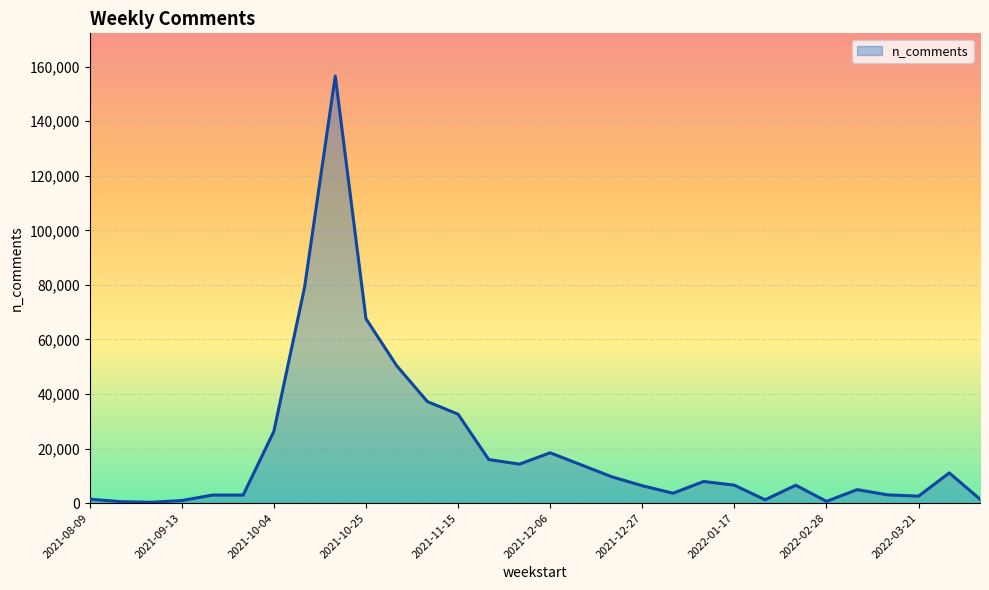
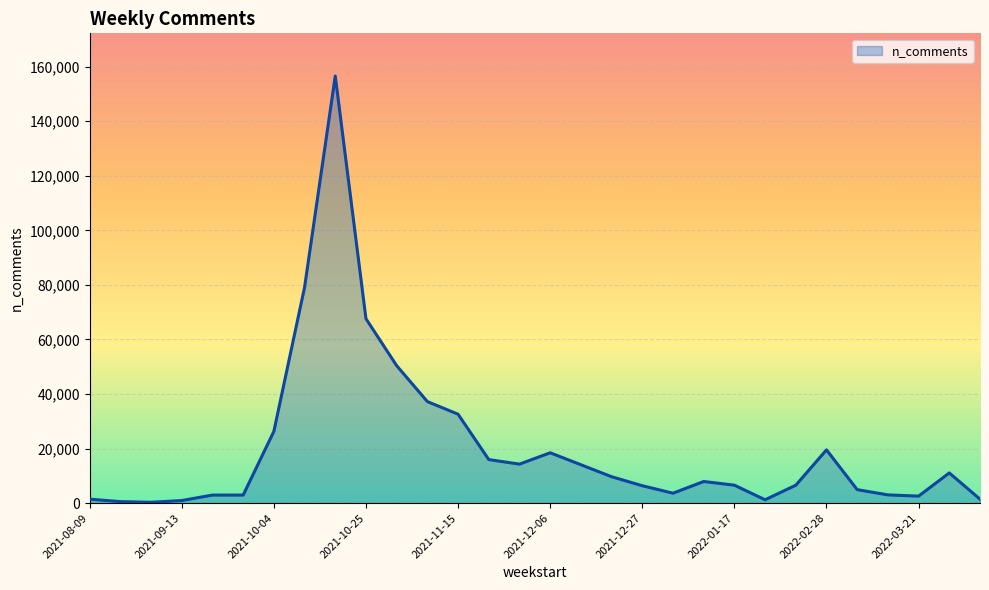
  {
    "2021-08-09": "1,000",
    "2021-09-13": "1,000",
    "2021-10-04": "26,000",
    "2021-10-25": "68,000",
    "2021-11-15": "33,000",
    "2021-12-06": "18,000",
    "2021-12-27": "6,000",
    "2022-01-17": "7,000",
-   "2022-02-28": "1,000",
+   "2022-02-28": "20,000",
    "2022-03-21": "3,000"
  }
